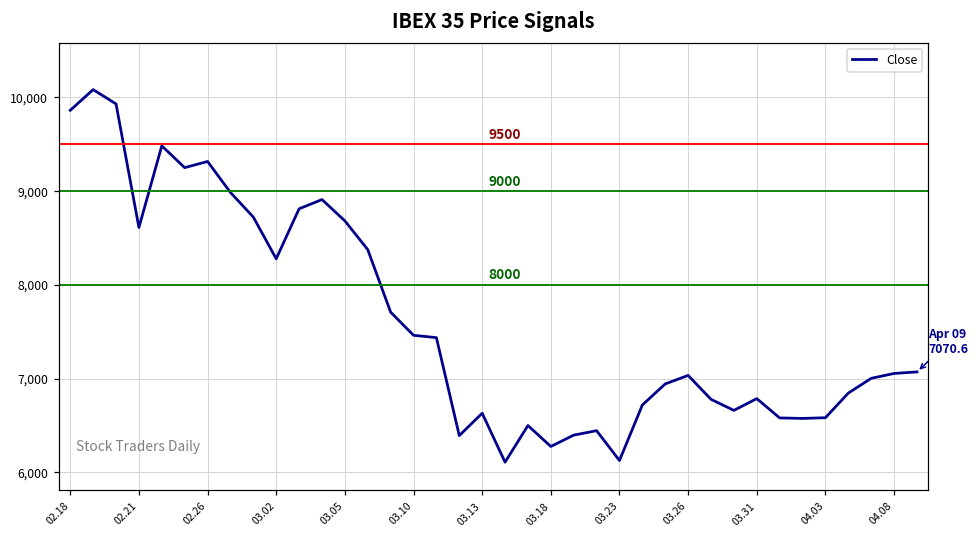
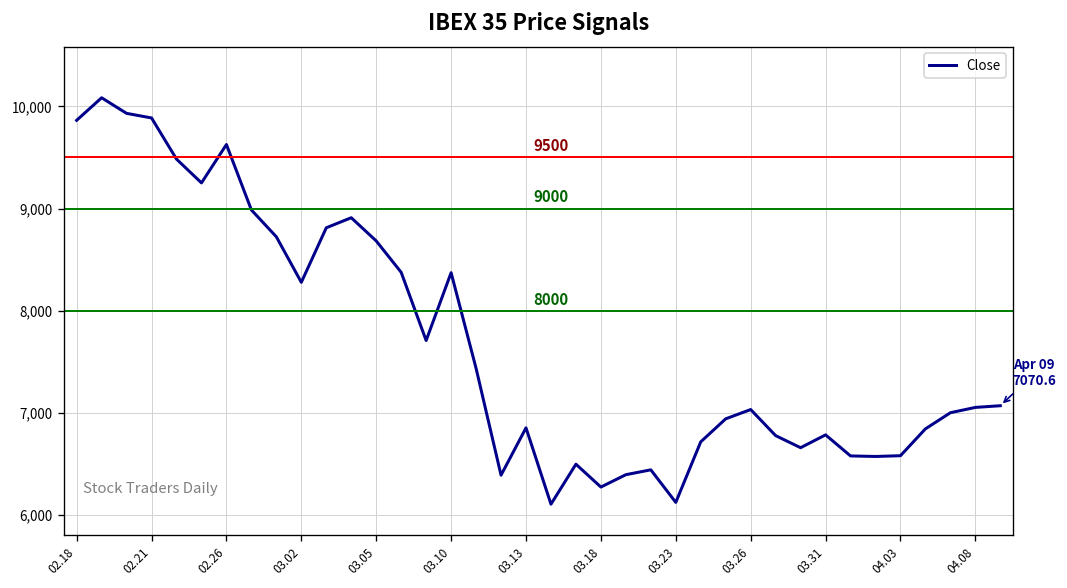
  {
    "02.18": "9,900",
-   "02.21": "8,600",
-   "02.26": "9,300",
+   "02.21": "9,900",
+   "02.26": "9,600",
    "03.02": "8,300",
    "03.05": "8,700",
-   "03.10": "7,500",
-   "03.13": "6,600",
+   "03.10": "8,400",
+   "03.13": "6,900",
    "03.18": "6,300",
    "03.23": "6,100",
    "03.26": "7,000",
    "03.31": "6,800",
    "04.03": "6,600",
    "04.08": "7,100"
  }
